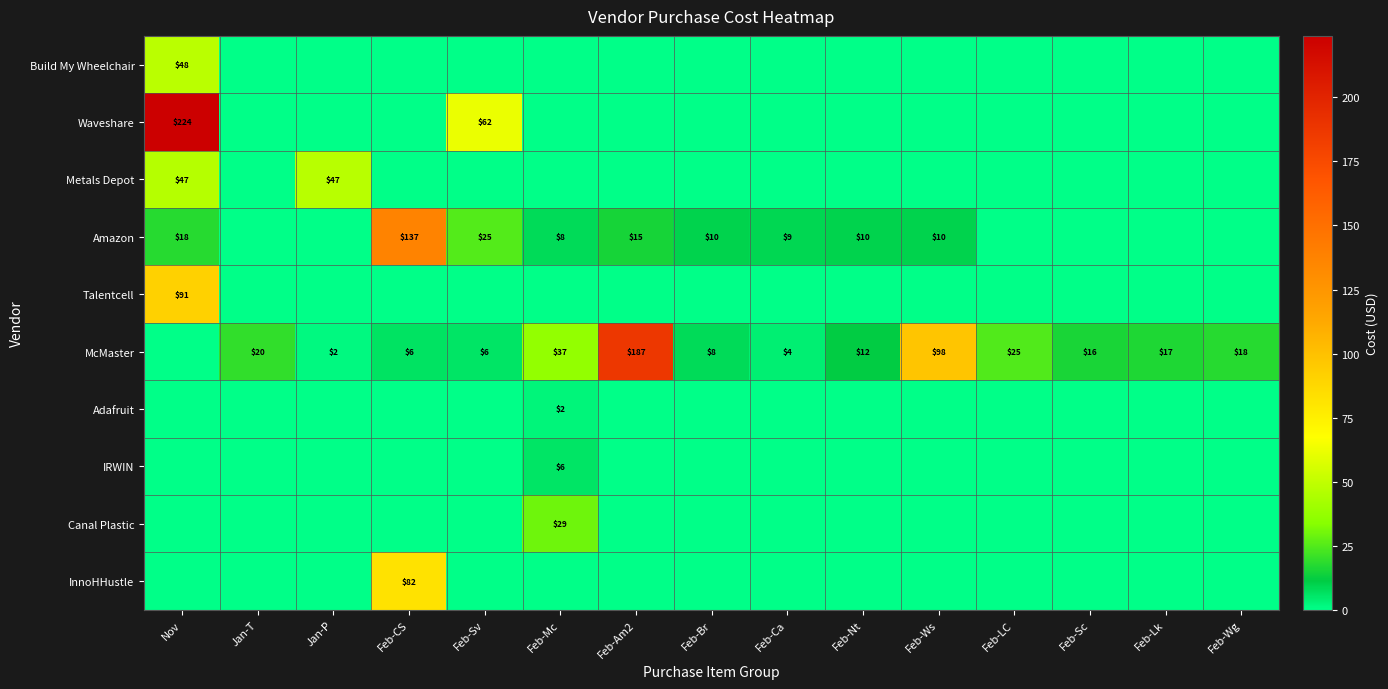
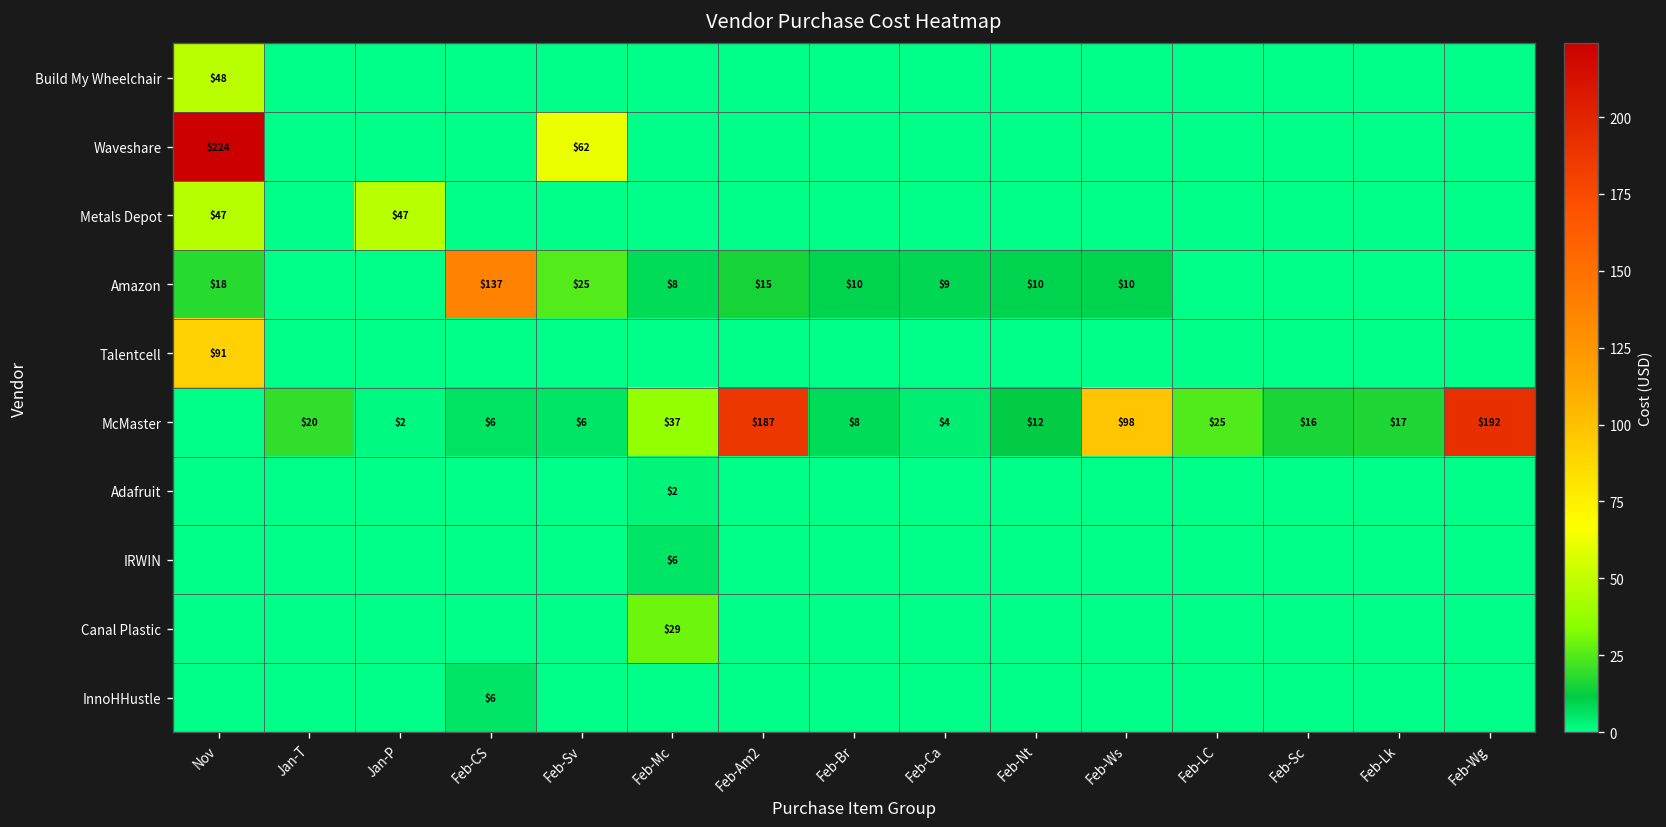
  {
    "Build My Wheelchair": {
      "Nov": "$48"
    },
    "Waveshare": {
      "Nov": "$224",
      "Feb-Sv": "$62"
    },
    "Metals Depot": {
      "Nov": "$47",
      "Jan-P": "$47"
    },
    "Amazon": {
      "Nov": "$18",
      "Feb-CS": "$137",
      "Feb-Sv": "$25",
      "Feb-Mc": "$8",
      "Feb-Am2": "$15",
      "Feb-Br": "$10",
      "Feb-Ca": "$9",
      "Feb-Nt": "$10",
      "Feb-Ws": "$10"
    },
    "Talentcell": {
      "Nov": "$91"
    },
    "McMaster": {
      "Jan-T": "$20",
      "Jan-P": "$2",
      "Feb-CS": "$6",
      "Feb-Sv": "$6",
      "Feb-Mc": "$37",
      "Feb-Am2": "$187",
      "Feb-Br": "$8",
      "Feb-Ca": "$4",
      "Feb-Nt": "$12",
      "Feb-Ws": "$98",
      "Feb-LC": "$25",
      "Feb-Sc": "$16",
      "Feb-Lk": "$17",
-     "Feb-Wg": "$18"
+     "Feb-Wg": "$192"
    },
    "Adafruit": {
      "Feb-Mc": "$2"
    },
    "IRWIN": {
      "Feb-Mc": "$6"
    },
    "Canal Plastic": {
      "Feb-Mc": "$29"
    },
    "InnoHHustle": {
-     "Feb-CS": "$82"
+     "Feb-CS": "$6"
    }
  }
